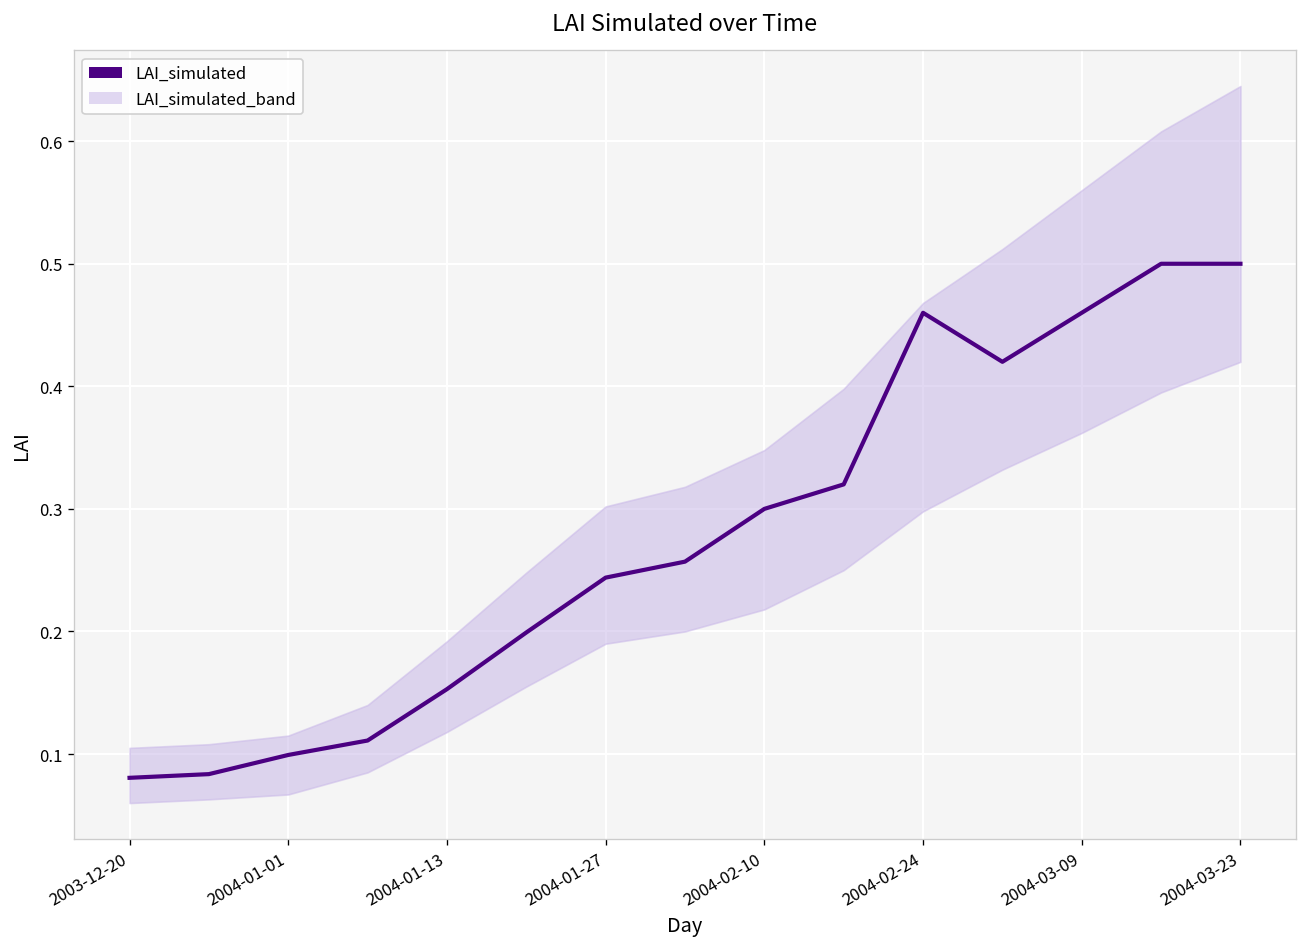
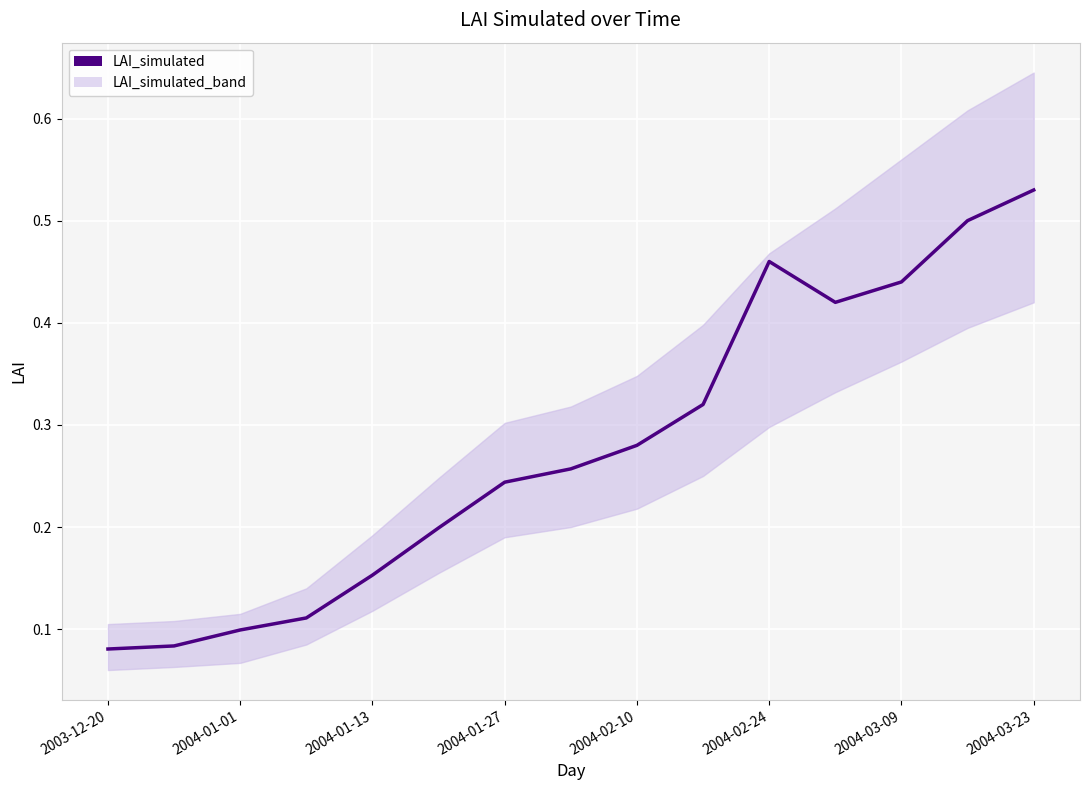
  {
    "LAI_simulated": {
      "2003-12-20": 0.08,
      "2004-01-01": 0.10,
      "2004-01-13": 0.153,
      "2004-01-27": 0.244,
-     "2004-02-10": 0.30,
+     "2004-02-10": 0.28,
      "2004-02-24": 0.46,
-     "2004-03-09": 0.46,
-     "2004-03-23": 0.50
+     "2004-03-09": 0.44,
+     "2004-03-23": 0.53
    }
  }
